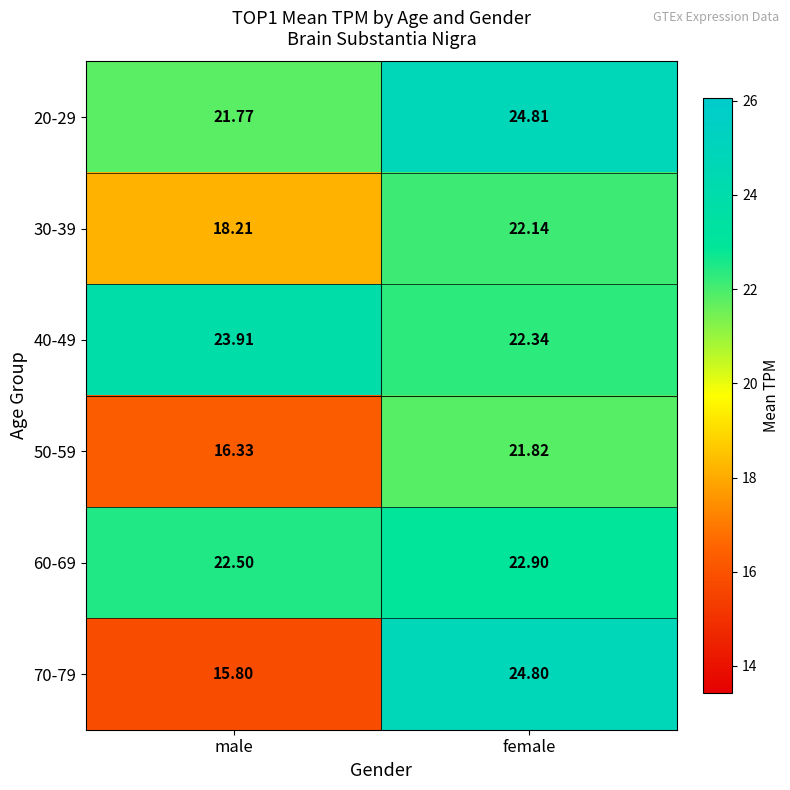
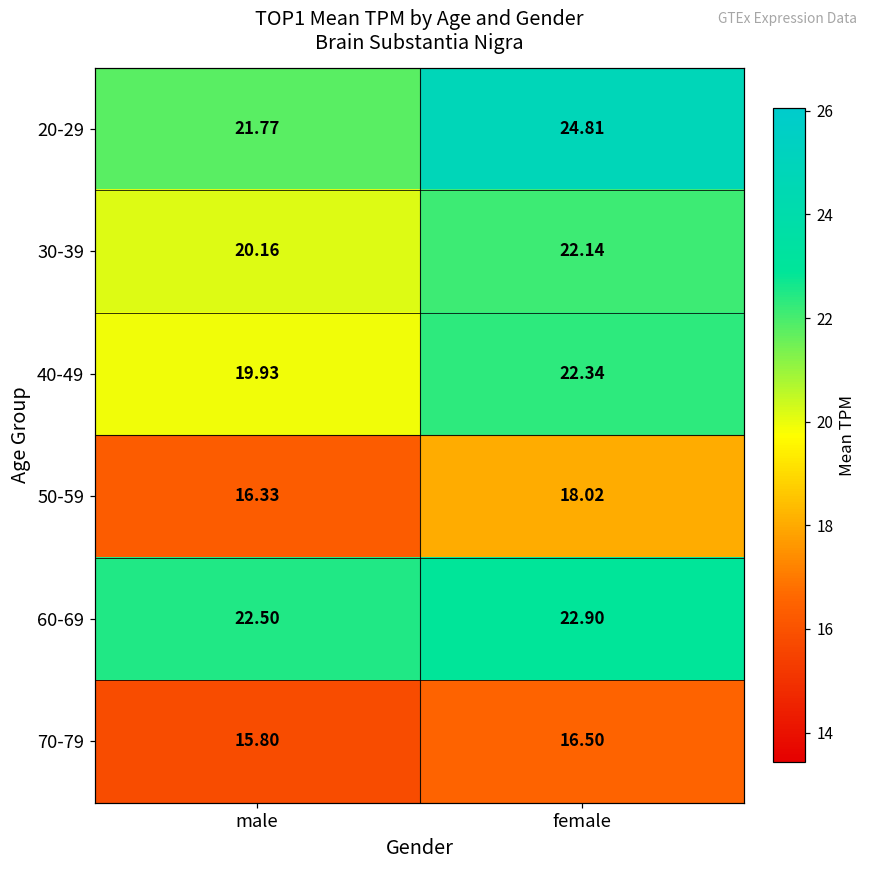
  {
    "20-29": {
      "male": 21.77,
      "female": 24.81
    },
    "30-39": {
-     "male": 18.21,
+     "male": 20.16,
      "female": 22.14
    },
    "40-49": {
-     "male": 23.91,
+     "male": 19.93,
      "female": 22.34
    },
    "50-59": {
      "male": 16.33,
-     "female": 21.82
+     "female": 18.02
    },
    "60-69": {
      "male": 22.50,
      "female": 22.90
    },
    "70-79": {
      "male": 15.80,
-     "female": 24.80
+     "female": 16.50
    }
  }
